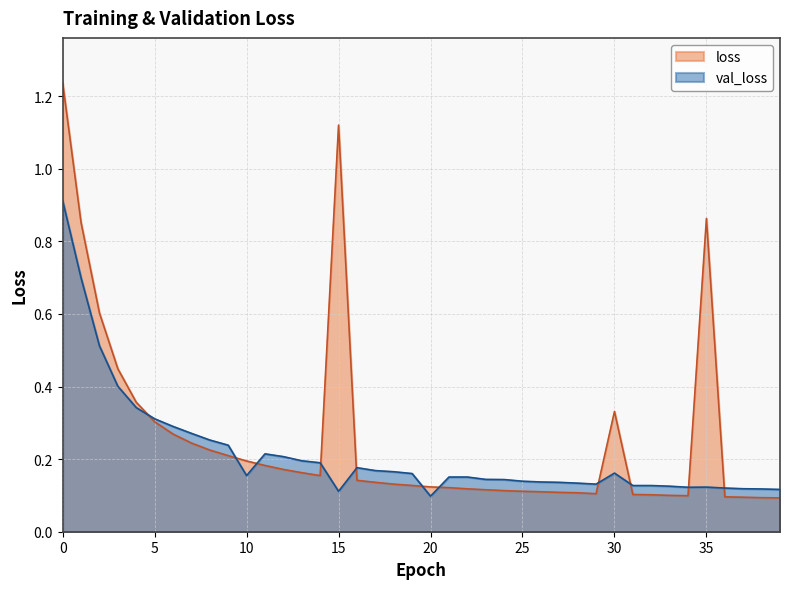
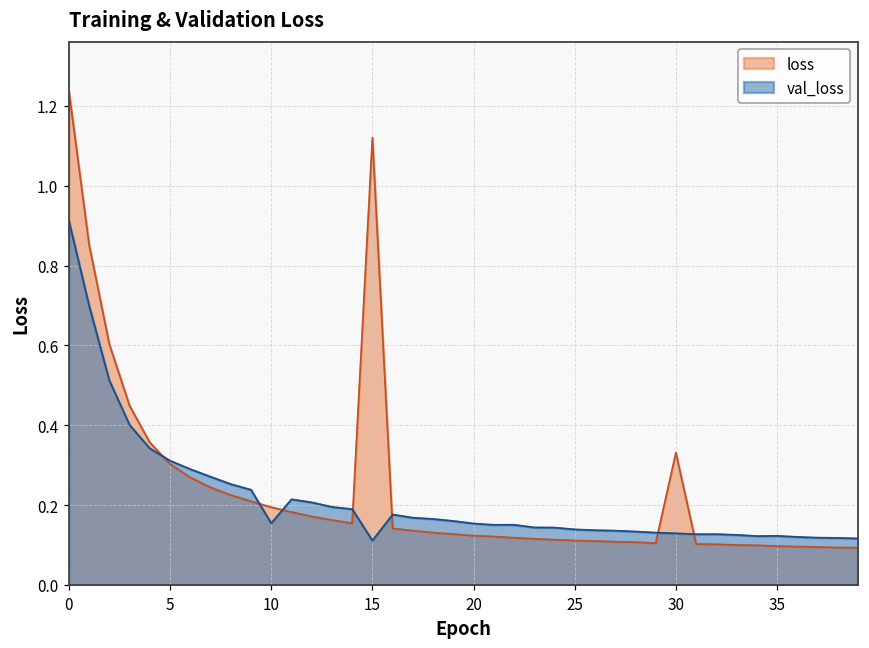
  {
    "loss": {
      "0": 1.24,
      "5": 0.30,
      "10": 0.19,
      "15": 1.12,
      "20": 0.12,
      "25": 0.11,
      "30": 0.33,
-     "35": 0.86
+     "35": 0.10
    },
    "val_loss": {
      "0": 0.91,
      "5": 0.31,
      "10": 0.15,
      "15": 0.11,
-     "20": 0.10,
+     "20": 0.15,
      "25": 0.14,
-     "30": 0.16,
+     "30": 0.13,
      "35": 0.12
    }
  }
